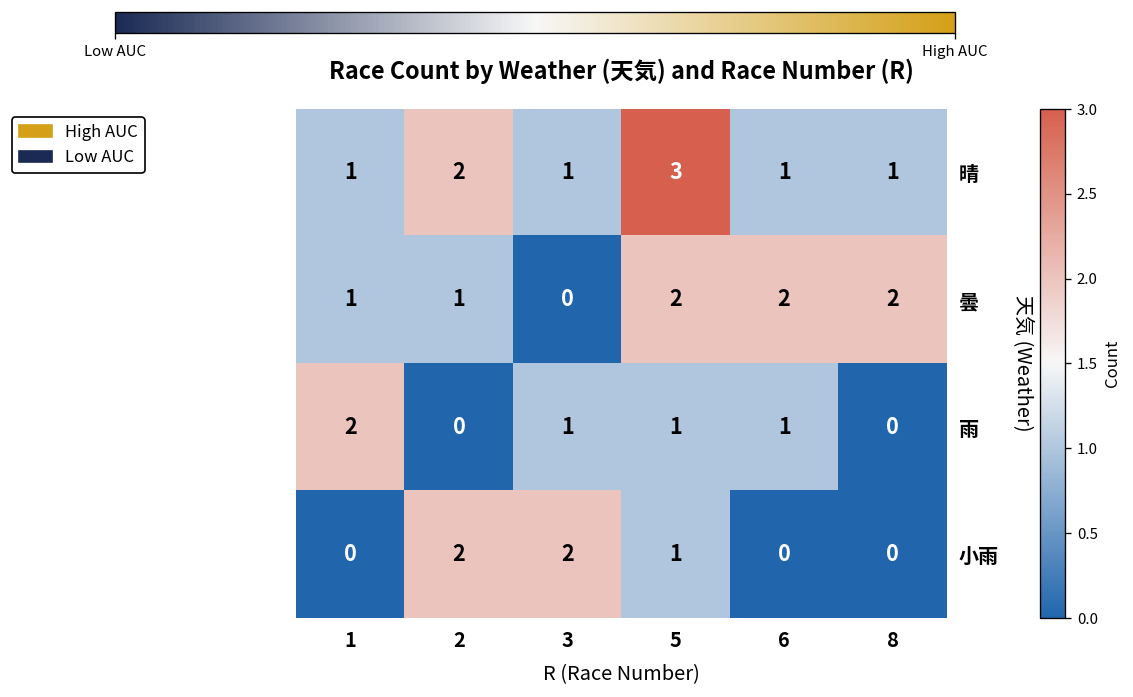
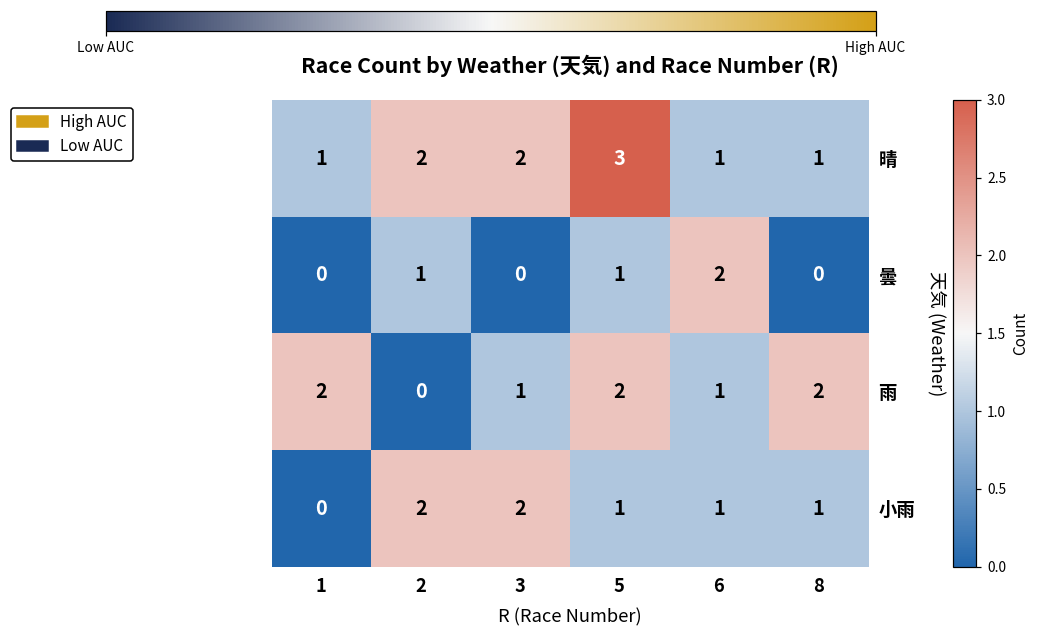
  {
    "晴": {
      "1": 1,
      "2": 2,
-     "3": 1,
+     "3": 2,
      "5": 3,
      "6": 1,
      "8": 1
    },
    "曇": {
-     "1": 1,
+     "1": 0,
      "2": 1,
      "3": 0,
-     "5": 2,
+     "5": 1,
      "6": 2,
-     "8": 2
+     "8": 0
    },
    "雨": {
      "1": 2,
      "2": 0,
      "3": 1,
-     "5": 1,
+     "5": 2,
      "6": 1,
-     "8": 0
+     "8": 2
    },
    "小雨": {
      "1": 0,
      "2": 2,
      "3": 2,
      "5": 1,
-     "6": 0,
-     "8": 0
+     "6": 1,
+     "8": 1
    }
  }
